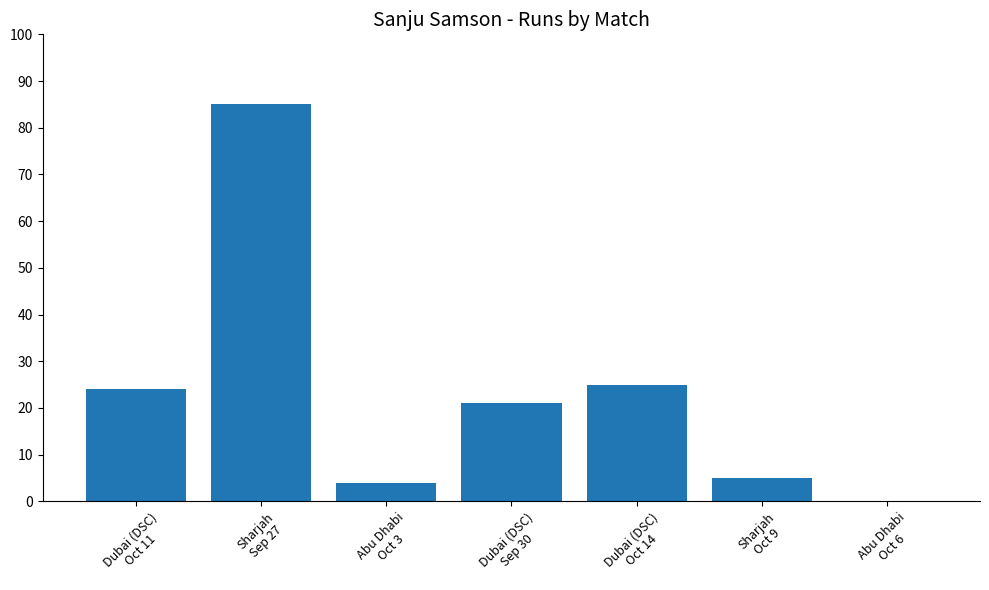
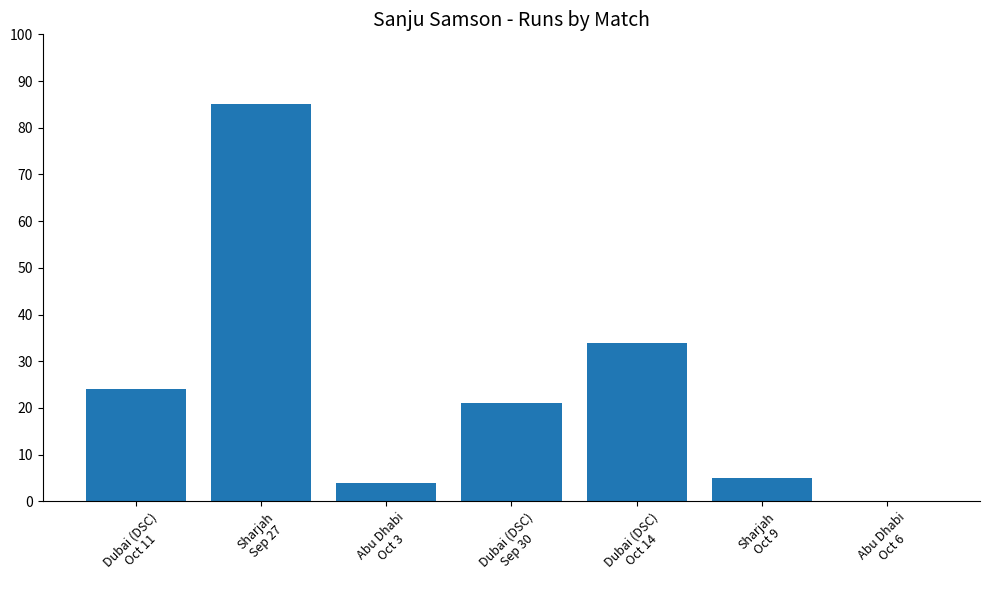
  {
    "Dubai (DSC) Oct 11": 24,
    "Sharjah Sep 27": 85,
    "Abu Dhabi Oct 3": 4,
    "Dubai (DSC) Sep 30": 21,
-   "Dubai (DSC) Oct 14": 25,
+   "Dubai (DSC) Oct 14": 34,
    "Sharjah Oct 9": 5,
    "Abu Dhabi Oct 6": 0
  }
